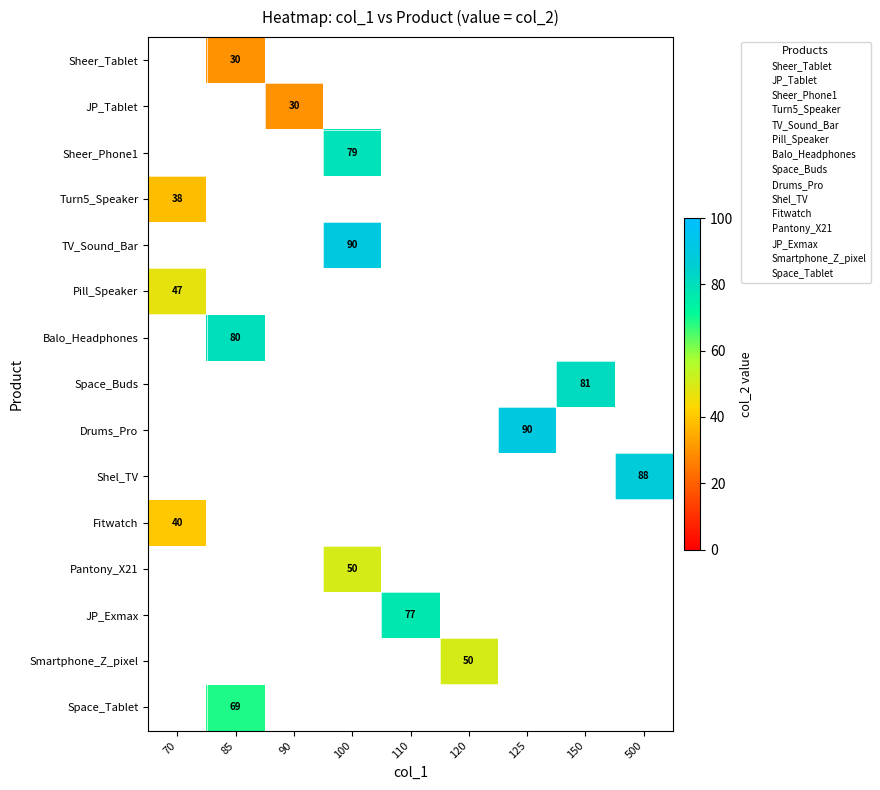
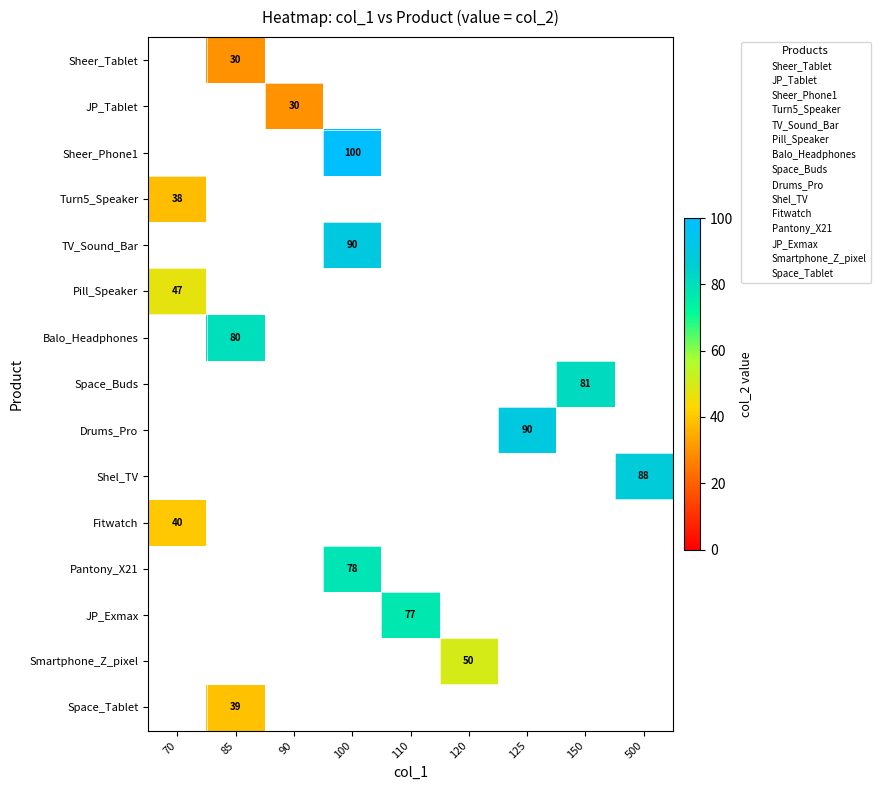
  {
    "Sheer_Tablet": {
      "85": 30
    },
    "JP_Tablet": {
      "90": 30
    },
    "Sheer_Phone1": {
-     "100": 79
+     "100": 100
    },
    "Turn5_Speaker": {
      "70": 38
    },
    "TV_Sound_Bar": {
      "100": 90
    },
    "Pill_Speaker": {
      "70": 47
    },
    "Balo_Headphones": {
      "85": 80
    },
    "Space_Buds": {
      "150": 81
    },
    "Drums_Pro": {
      "125": 90
    },
    "Shel_TV": {
      "500": 88
    },
    "Fitwatch": {
      "70": 40
    },
    "Pantony_X21": {
-     "100": 50
+     "100": 78
    },
    "JP_Exmax": {
      "110": 77
    },
    "Smartphone_Z_pixel": {
      "120": 50
    },
    "Space_Tablet": {
-     "85": 69
+     "85": 39
    }
  }
